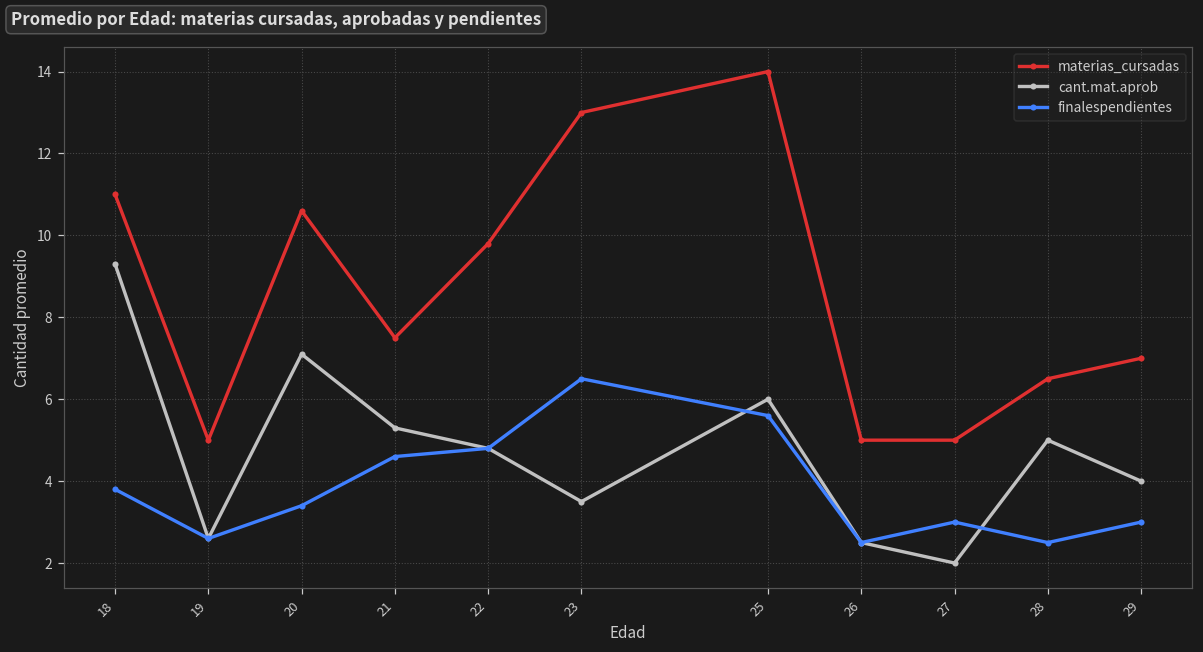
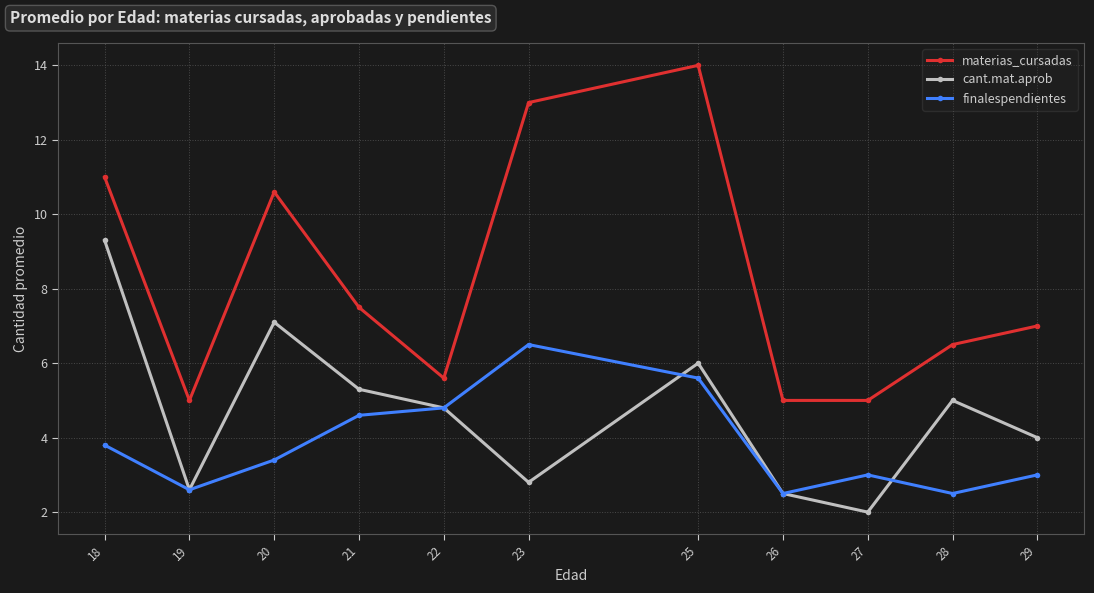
  {
    "materias_cursadas": {
      "18": 11.0,
      "19": 5.0,
      "20": 10.6,
      "21": 7.5,
-     "22": 9.8,
+     "22": 5.6,
      "23": 13.0,
      "25": 14.0,
      "26": 5.0,
      "27": 5.0,
      "28": 6.5,
      "29": 7.0
    },
    "cant.mat.aprob": {
      "18": 9.3,
      "20": 7.1,
      "21": 5.3,
-     "23": 3.5,
+     "23": 2.8,
      "25": 6.0,
      "27": 2.0,
      "28": 5.0,
      "29": 4.0
    },
    "finalespendientes": {
      "18": 3.8,
      "20": 3.4,
      "21": 4.6,
      "23": 6.5,
      "25": 5.6,
      "27": 3.0,
      "28": 2.5,
      "29": 3.0
    }
  }
